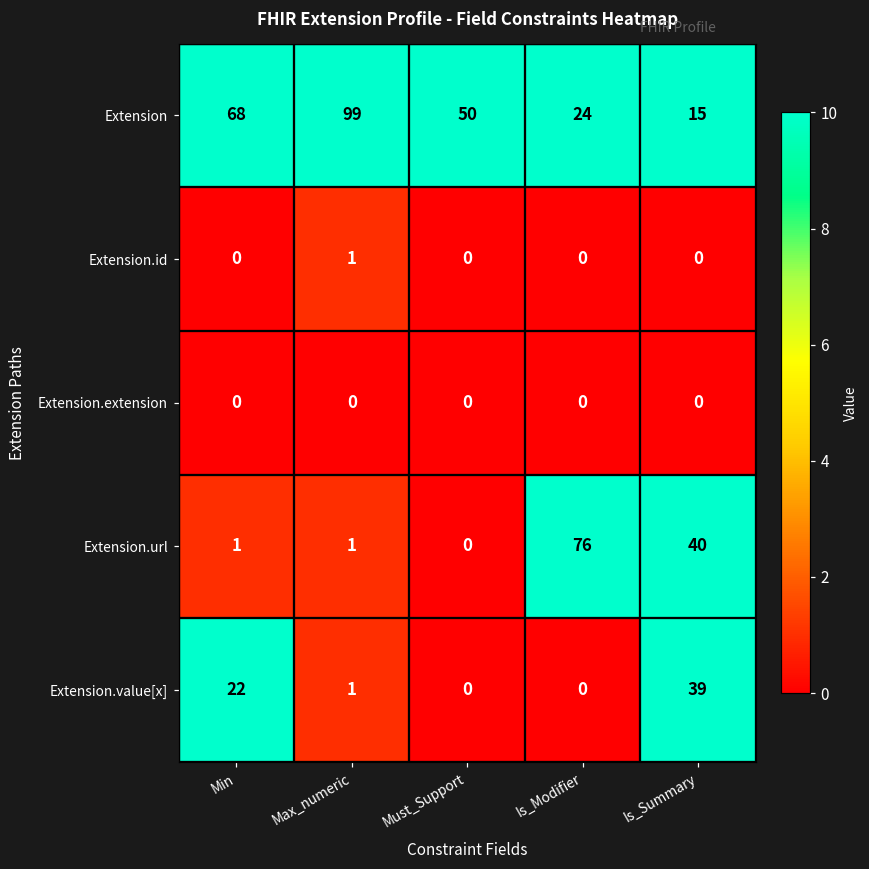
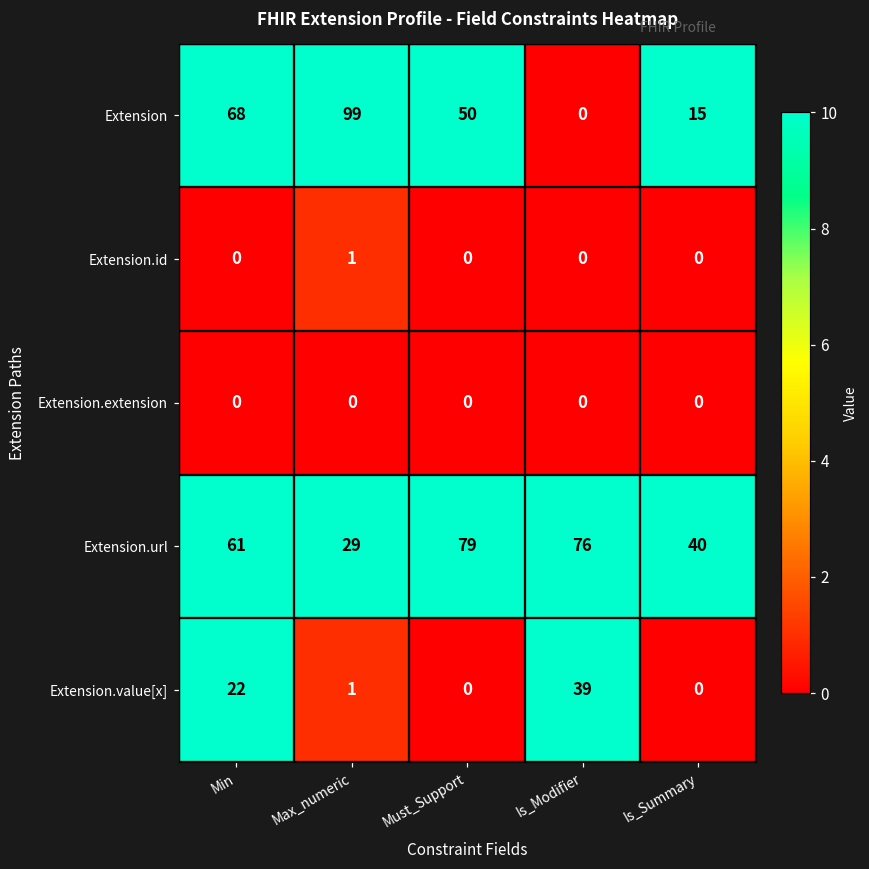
  {
    "Extension": {
      "Min": 68,
      "Max_numeric": 99,
      "Must_Support": 50,
-     "Is_Modifier": 24,
+     "Is_Modifier": 0,
      "Is_Summary": 15
    },
    "Extension.id": {
      "Min": 0,
      "Max_numeric": 1,
      "Must_Support": 0,
      "Is_Modifier": 0,
      "Is_Summary": 0
    },
    "Extension.extension": {
      "Min": 0,
      "Max_numeric": 0,
      "Must_Support": 0,
      "Is_Modifier": 0,
      "Is_Summary": 0
    },
    "Extension.url": {
-     "Min": 1,
-     "Max_numeric": 1,
-     "Must_Support": 0,
+     "Min": 61,
+     "Max_numeric": 29,
+     "Must_Support": 79,
      "Is_Modifier": 76,
      "Is_Summary": 40
    },
    "Extension.value[x]": {
      "Min": 22,
      "Max_numeric": 1,
      "Must_Support": 0,
-     "Is_Modifier": 0,
-     "Is_Summary": 39
+     "Is_Modifier": 39,
+     "Is_Summary": 0
    }
  }
